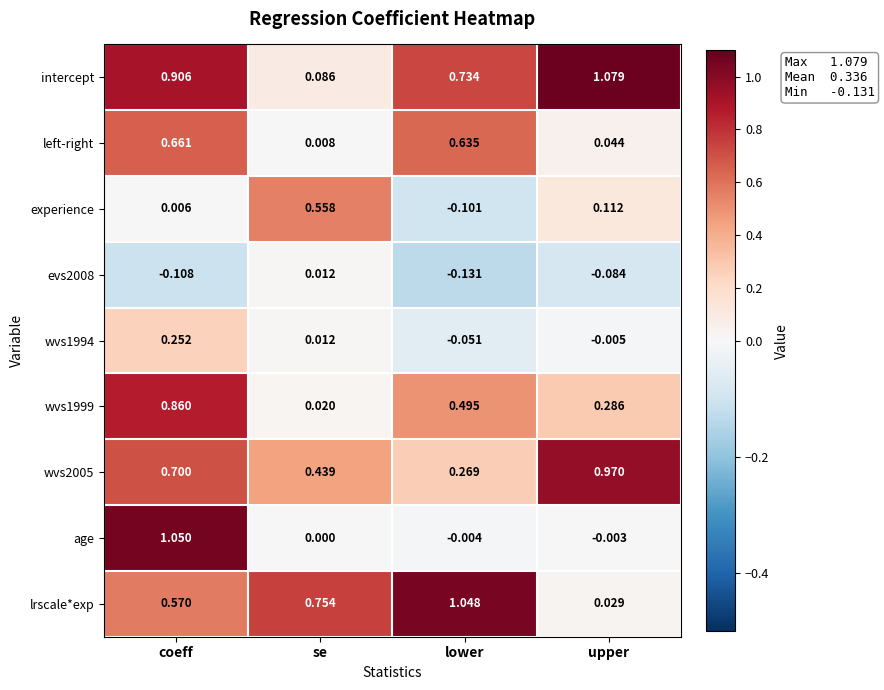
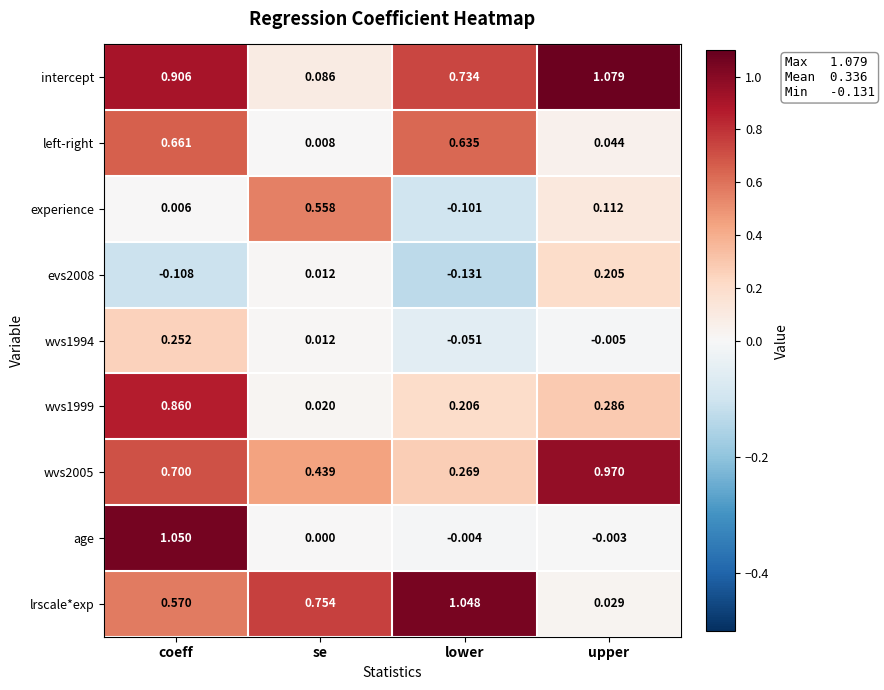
  {
    "intercept": {
      "coeff": 0.906,
      "se": 0.086,
      "lower": 0.734,
      "upper": 1.079
    },
    "left-right": {
      "coeff": 0.661,
      "se": 0.008,
      "lower": 0.635,
      "upper": 0.044
    },
    "experience": {
      "coeff": 0.006,
      "se": 0.558,
      "lower": -0.101,
      "upper": 0.112
    },
    "evs2008": {
      "coeff": -0.108,
      "se": 0.012,
      "lower": -0.131,
-     "upper": -0.084
+     "upper": 0.205
    },
    "wvs1994": {
      "coeff": 0.252,
      "se": 0.012,
      "lower": -0.051,
      "upper": -0.005
    },
    "wvs1999": {
      "coeff": 0.860,
      "se": 0.020,
-     "lower": 0.495,
+     "lower": 0.206,
      "upper": 0.286
    },
    "wvs2005": {
      "coeff": 0.700,
      "se": 0.439,
      "lower": 0.269,
      "upper": 0.970
    },
    "age": {
      "coeff": 1.050,
      "se": 0.000,
      "lower": -0.004,
      "upper": -0.003
    },
    "lrscale*exp": {
      "coeff": 0.570,
      "se": 0.754,
      "lower": 1.048,
      "upper": 0.029
    }
  }
